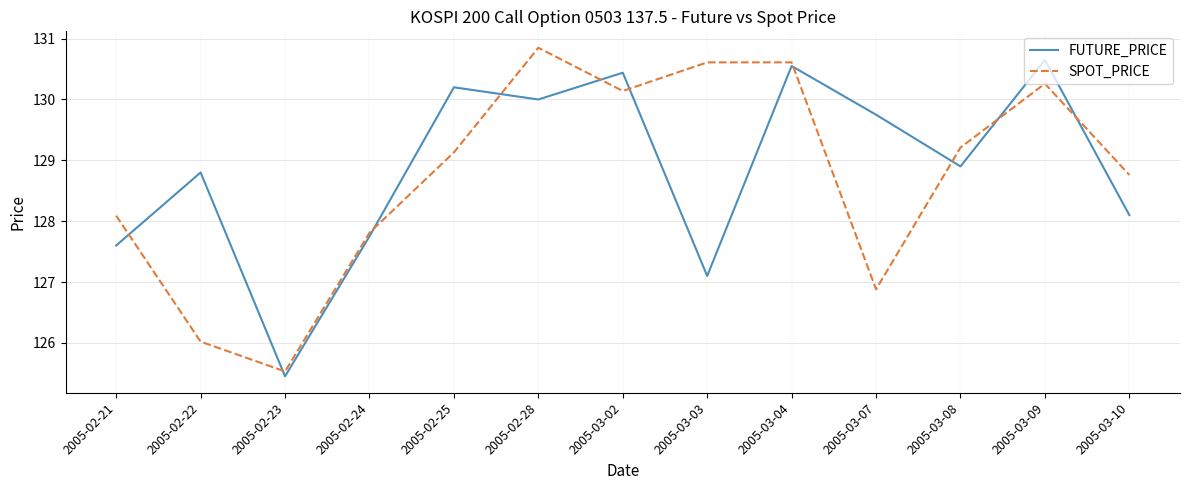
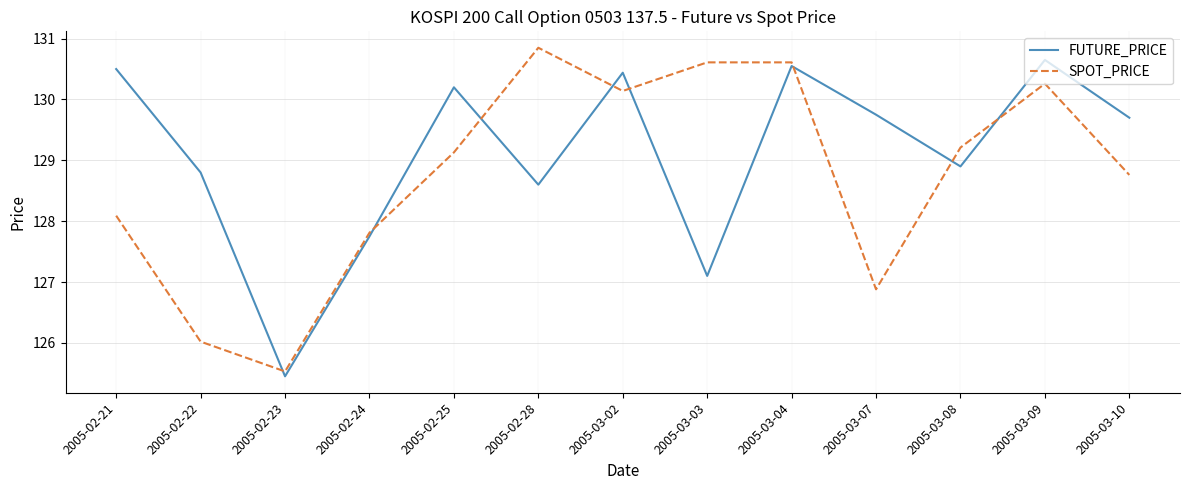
  {
    "FUTURE_PRICE": {
-     "2005-02-21": 127.6,
+     "2005-02-21": 130.5,
      "2005-02-22": 128.8,
      "2005-02-23": 125.5,
      "2005-02-24": 127.8,
      "2005-02-25": 130.2,
-     "2005-02-28": 130.0,
+     "2005-02-28": 128.6,
      "2005-03-02": 130.4,
      "2005-03-03": 127.1,
      "2005-03-04": 130.6,
      "2005-03-07": 129.8,
      "2005-03-08": 128.9,
-     "2005-03-10": 128.1
+     "2005-03-10": 129.7
    },
    "SPOT_PRICE": {
      "2005-02-21": 128.1,
      "2005-02-22": 126.0,
      "2005-02-23": 125.5,
      "2005-02-24": 127.8,
      "2005-02-25": 129.1,
      "2005-02-28": 130.9,
      "2005-03-02": 130.1,
      "2005-03-03": 130.6,
      "2005-03-04": 130.6,
      "2005-03-07": 126.9,
      "2005-03-08": 129.2,
      "2005-03-10": 128.8
    }
  }
